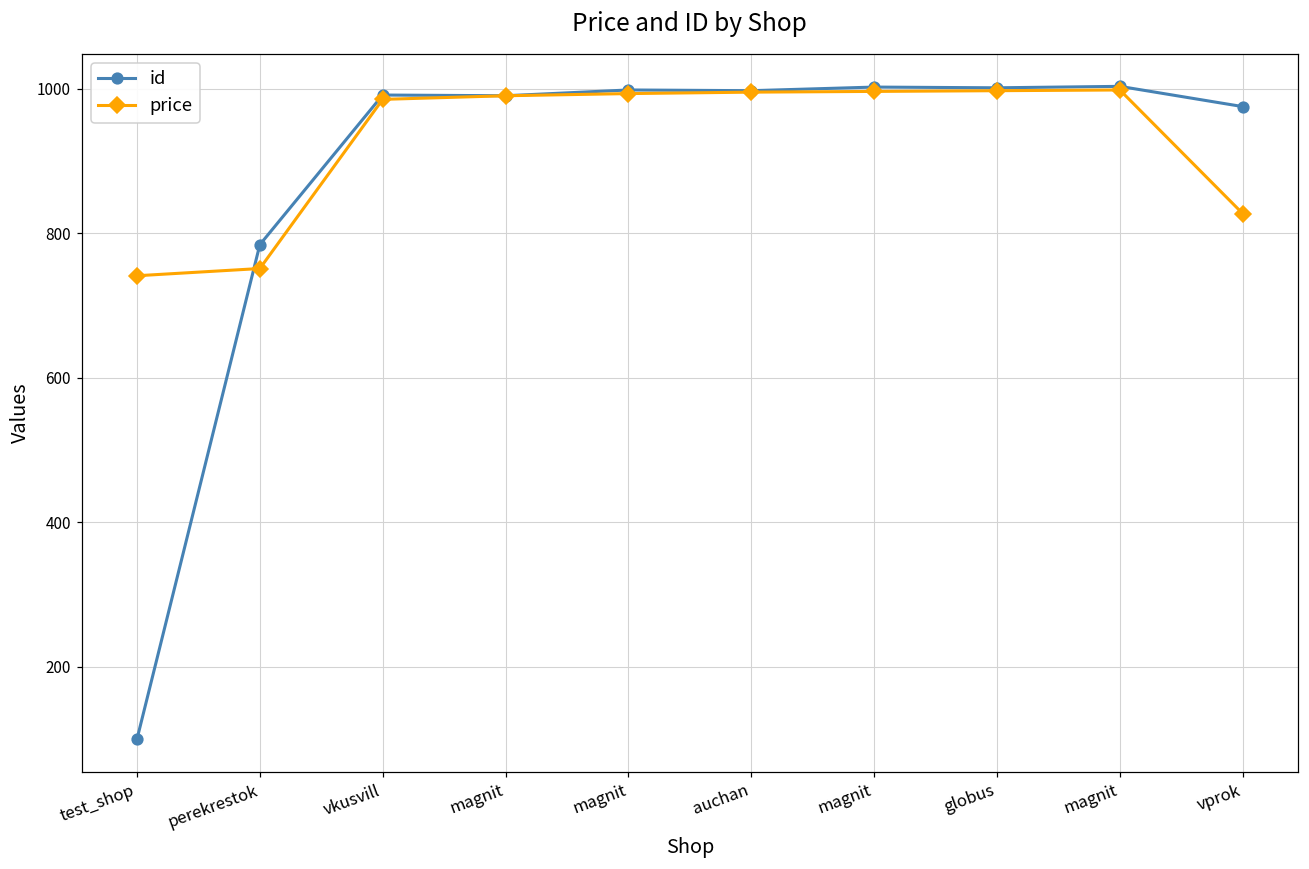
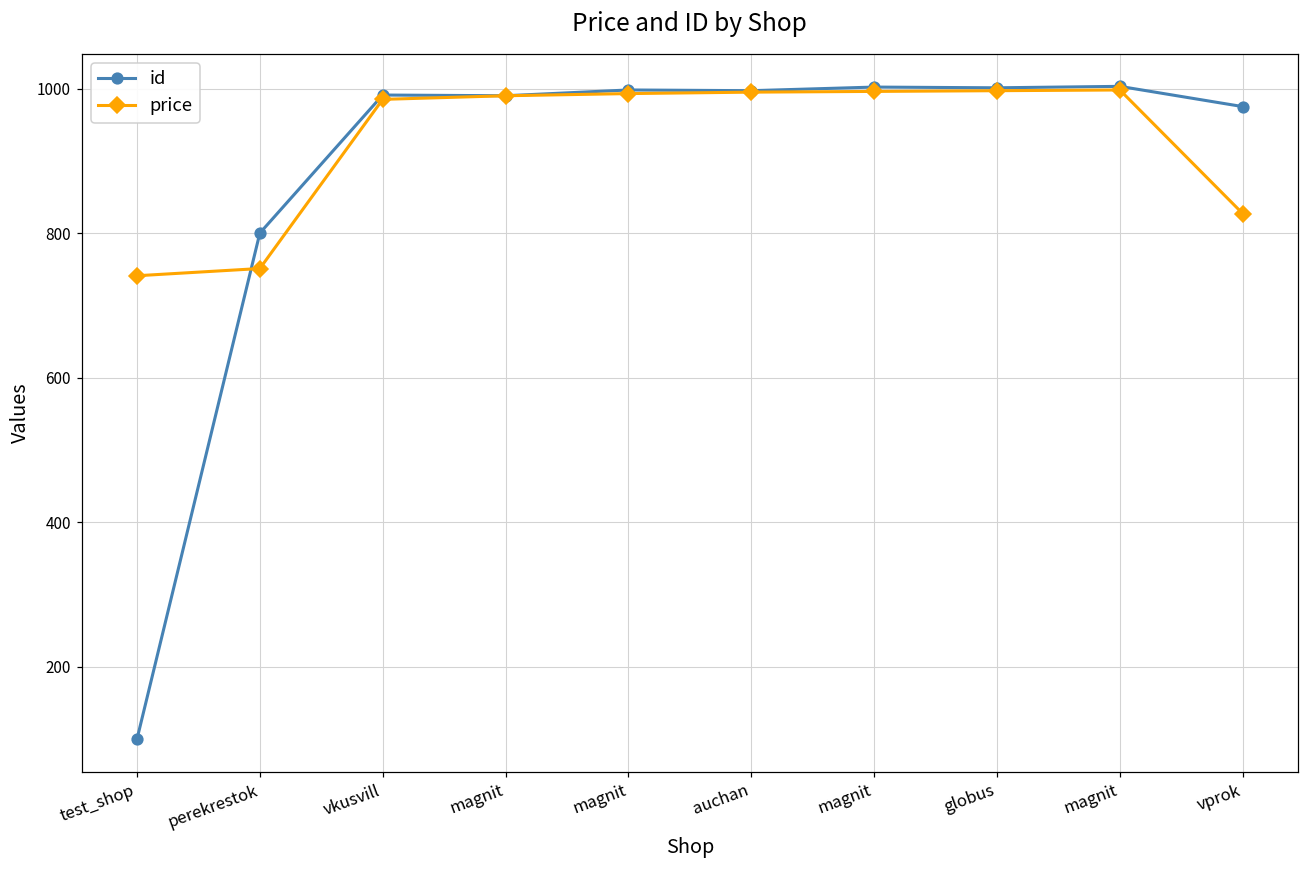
  {
    "id": {
      "test_shop": 100,
-     "perekrestok": 780,
+     "perekrestok": 800,
      "vkusvill": 990,
      "globus": 1000,
      "vprok": 980
    },
    "price": {
      "test_shop": 740,
      "perekrestok": 750,
      "vkusvill": 990,
      "globus": 1000,
      "vprok": 830
    }
  }
